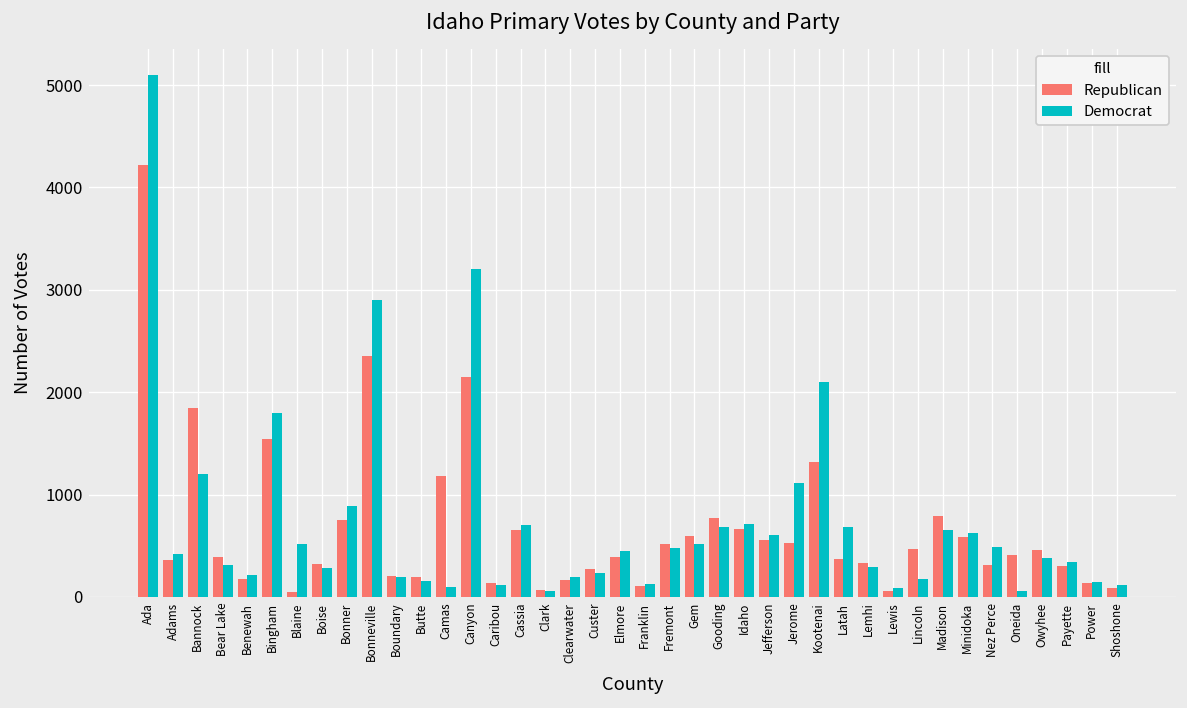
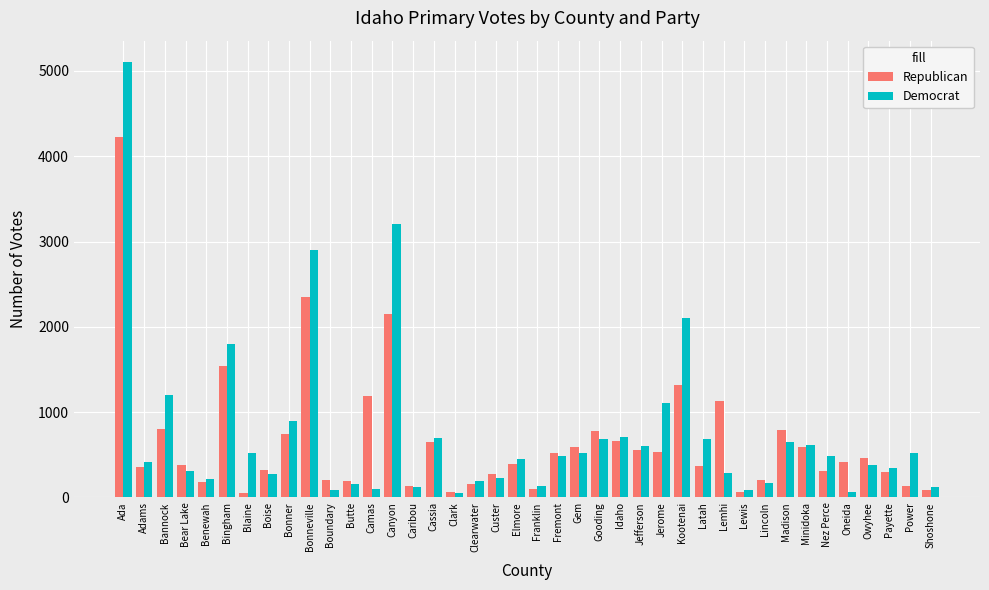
  {
    "Republican": {
      "Ada": 4200,
      "Adams": 400,
-     "Bannock": 1800,
+     "Bannock": 800,
      "Bear Lake": 400,
      "Benewah": 200,
      "Bingham": 1500,
      "Blaine": 0,
      "Boise": 300,
      "Bonner": 700,
      "Bonneville": 2400,
      "Boundary": 200,
      "Butte": 200,
      "Camas": 1200,
      "Canyon": 2100,
      "Caribou": 100,
      "Cassia": 700,
      "Clark": 100,
      "Clearwater": 200,
      "Custer": 300,
      "Elmore": 400,
      "Franklin": 100,
      "Fremont": 500,
      "Gem": 600,
      "Gooding": 800,
      "Idaho": 700,
      "Jefferson": 600,
      "Jerome": 500,
      "Kootenai": 1300,
      "Latah": 400,
-     "Lemhi": 300,
+     "Lemhi": 1100,
      "Lewis": 100,
-     "Lincoln": 500,
+     "Lincoln": 200,
      "Madison": 800,
      "Minidoka": 600,
      "Nez Perce": 300,
      "Oneida": 400,
      "Owyhee": 500,
      "Payette": 300,
      "Power": 100,
      "Shoshone": 100
    },
    "Democrat": {
      "Ada": 5100,
      "Adams": 400,
      "Bannock": 1200,
      "Bear Lake": 300,
      "Benewah": 200,
      "Bingham": 1800,
      "Blaine": 500,
      "Boise": 300,
      "Bonner": 900,
      "Bonneville": 2900,
-     "Boundary": 200,
+     "Boundary": 100,
      "Butte": 200,
      "Camas": 100,
      "Canyon": 3200,
      "Caribou": 100,
      "Cassia": 700,
      "Clark": 100,
      "Clearwater": 200,
      "Custer": 200,
      "Elmore": 500,
      "Franklin": 100,
      "Fremont": 500,
      "Gem": 500,
      "Gooding": 700,
      "Idaho": 700,
      "Jefferson": 600,
      "Jerome": 1100,
      "Kootenai": 2100,
      "Latah": 700,
      "Lemhi": 300,
      "Lewis": 100,
      "Lincoln": 200,
      "Madison": 700,
      "Minidoka": 600,
      "Nez Perce": 500,
      "Oneida": 100,
      "Owyhee": 400,
      "Payette": 300,
-     "Power": 200,
+     "Power": 500,
      "Shoshone": 100
    }
  }
